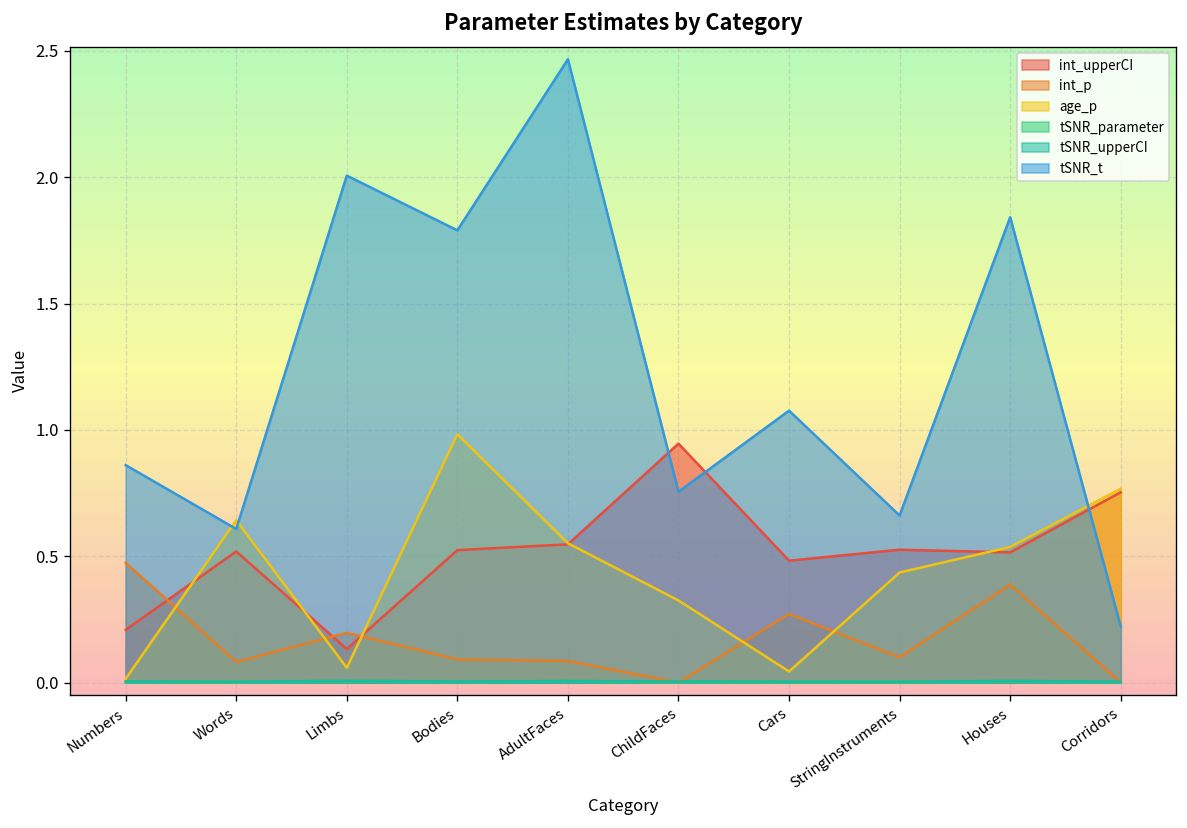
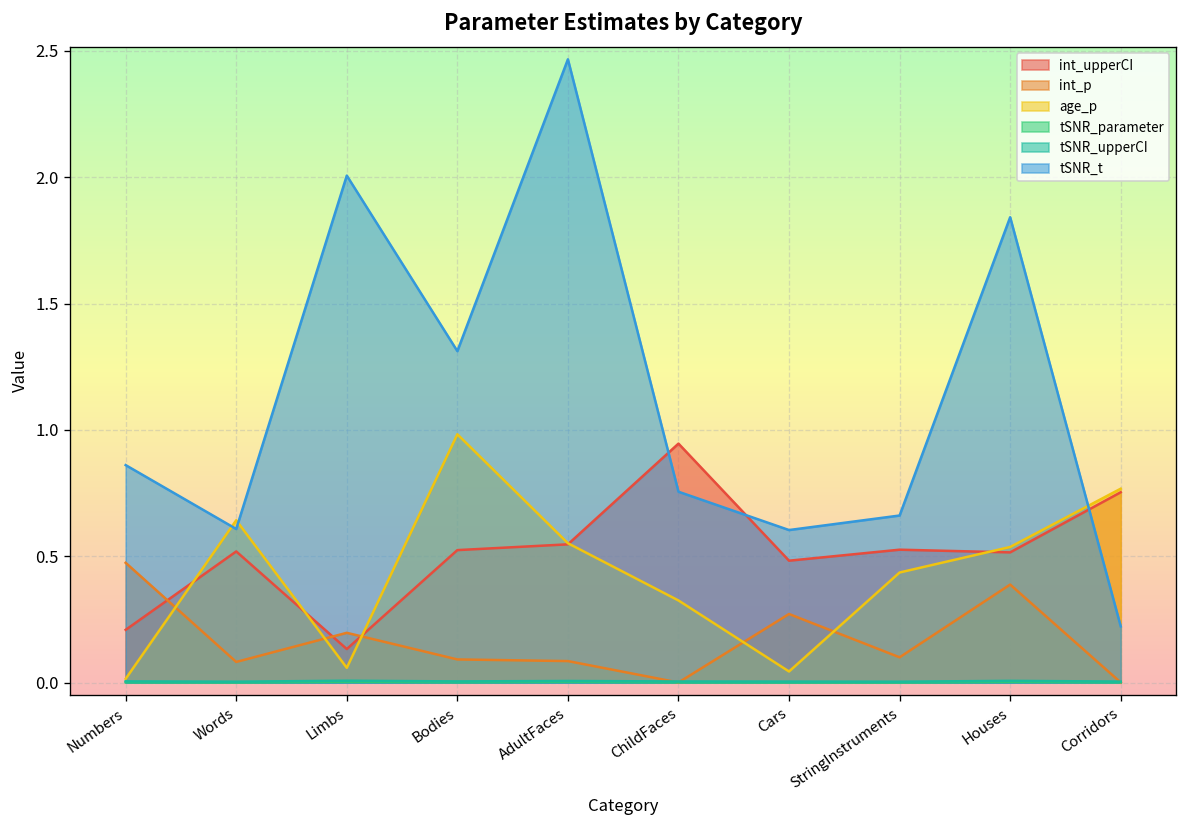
  {
    "tSNR_t": {
      "Numbers": 0.86,
      "Words": 0.61,
      "Limbs": 2.01,
-     "Bodies": 1.79,
+     "Bodies": 1.31,
      "AdultFaces": 2.47,
      "ChildFaces": 0.76,
-     "Cars": 1.08,
+     "Cars": 0.60,
      "StringInstruments": 0.66,
      "Houses": 1.84,
      "Corridors": 0.22
    }
  }
